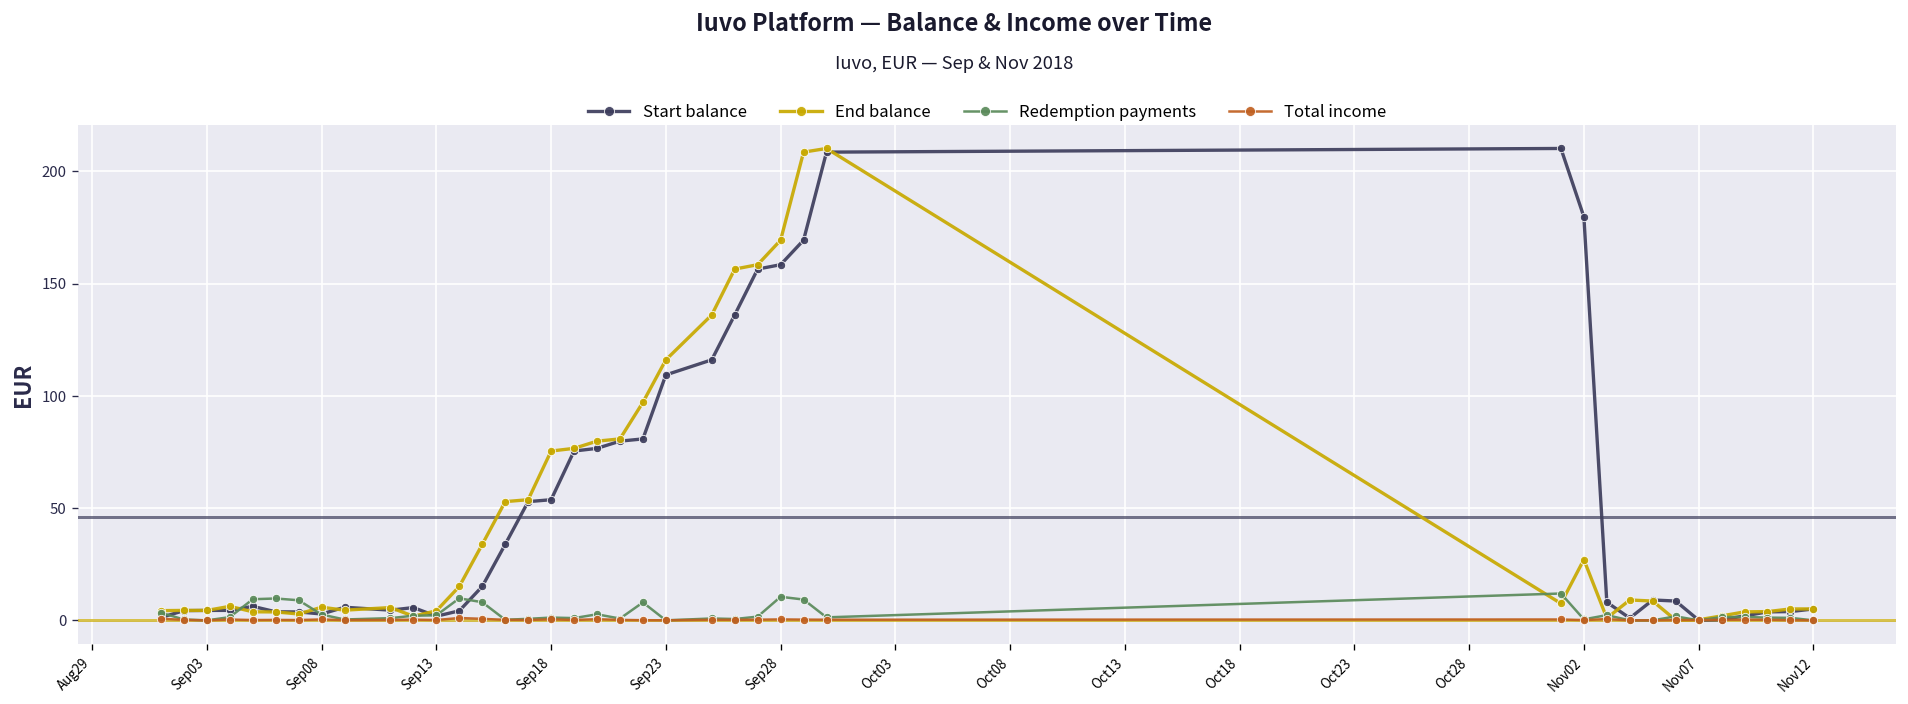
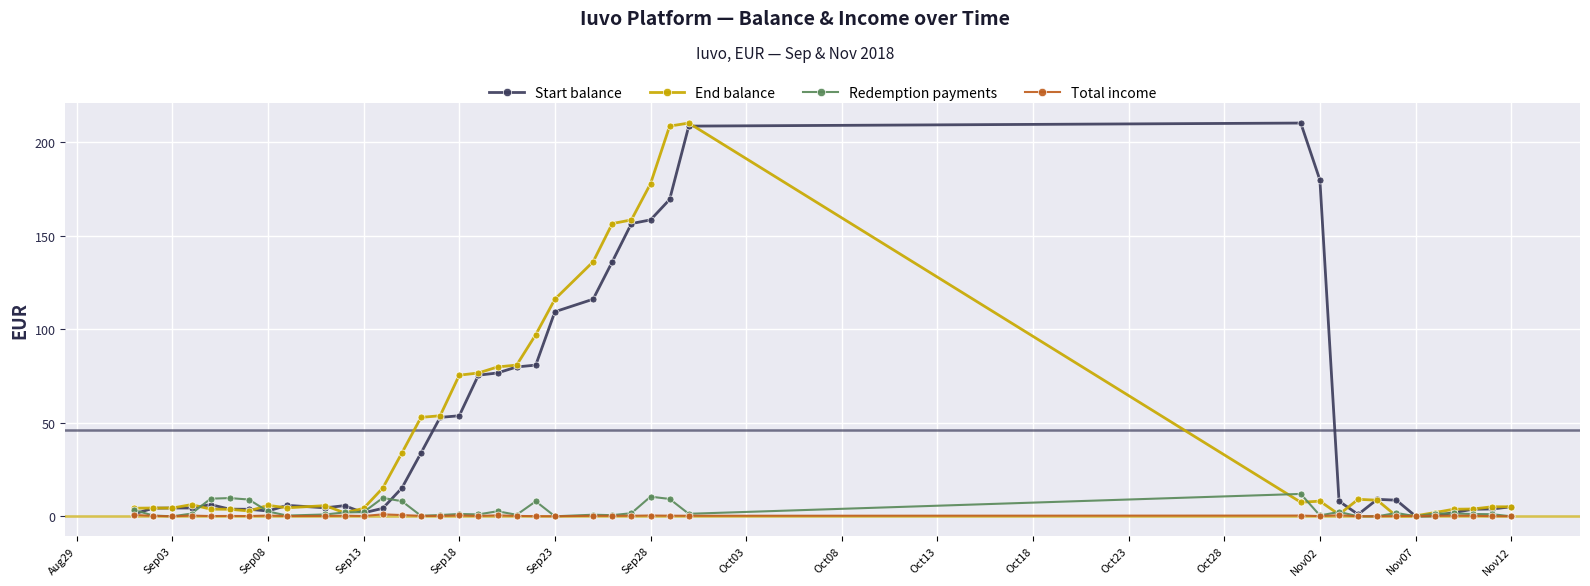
  {
    "Start balance": {
      "Sep18": 54,
      "Sep23": 109,
      "Sep28": 158,
      "Nov02": 180
    },
    "End balance": {
      "Sep08": 6,
      "Sep13": 4,
      "Sep18": 75,
      "Sep23": 116,
-     "Sep28": 169,
-     "Nov02": 27
+     "Sep28": 178,
+     "Nov02": 8
    },
    "Redemption payments": {
      "Sep28": 11
    },
    "Total income": {
      "Sep08": 0,
      "Sep13": 0,
      "Sep28": 0
    }
  }
